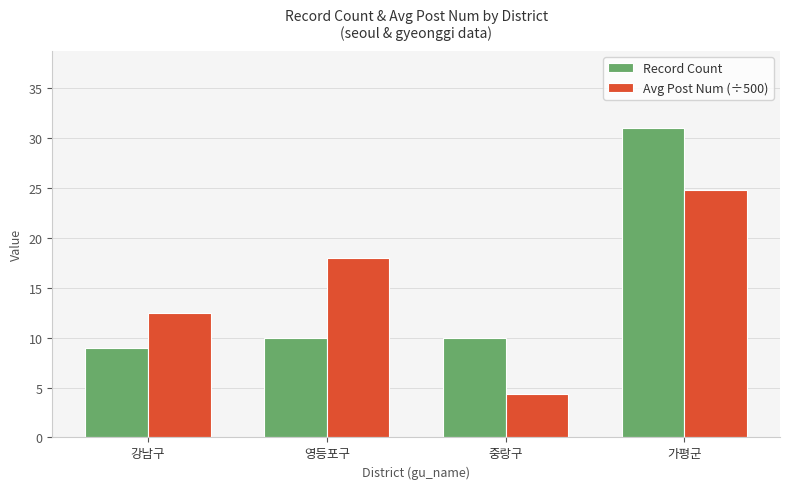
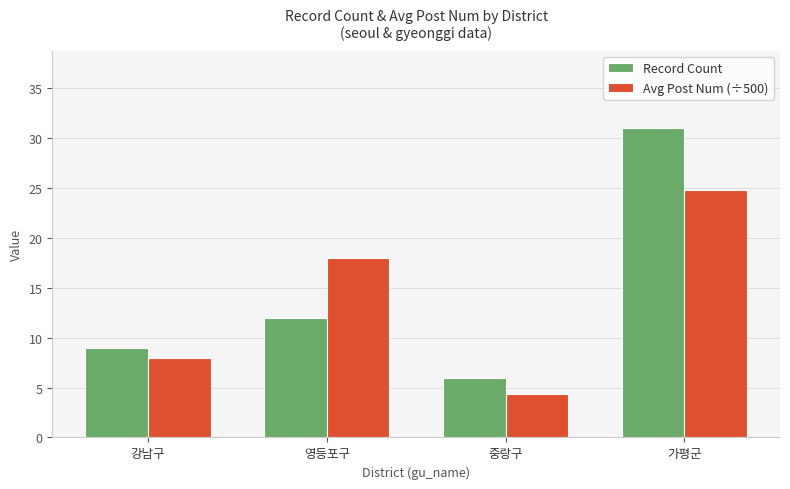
  {
    "Record Count": {
      "강남구": 9,
-     "영등포구": 10,
-     "중랑구": 10,
+     "영등포구": 12,
+     "중랑구": 6,
      "가평군": 31
    },
    "Avg Post Num (÷500)": {
-     "강남구": 12,
+     "강남구": 8,
      "영등포구": 18,
      "중랑구": 4,
      "가평군": 25
    }
  }
